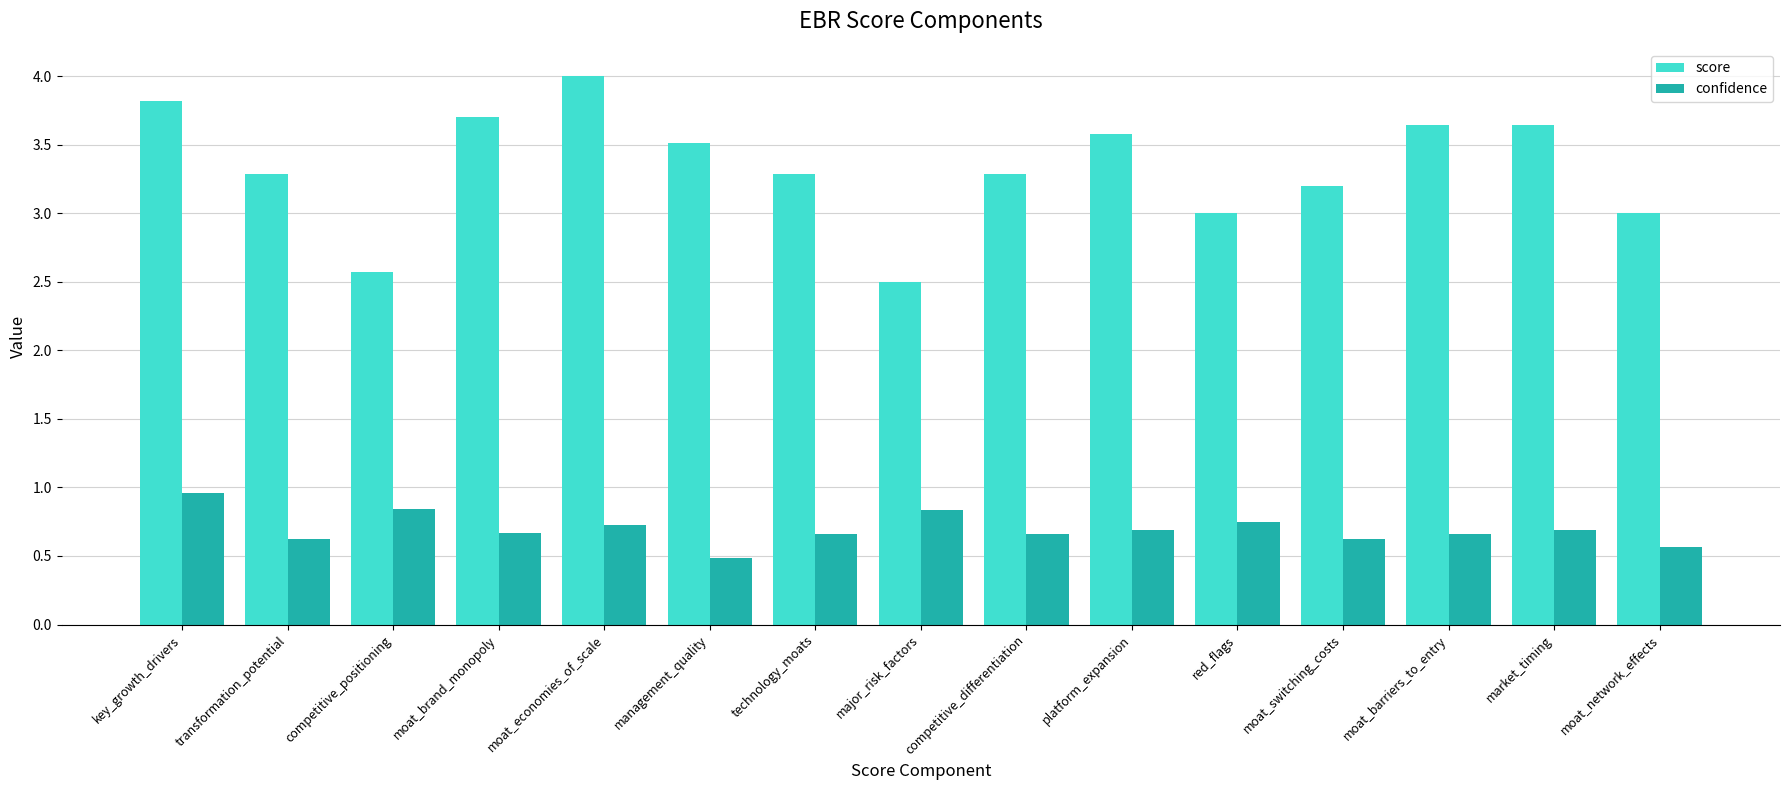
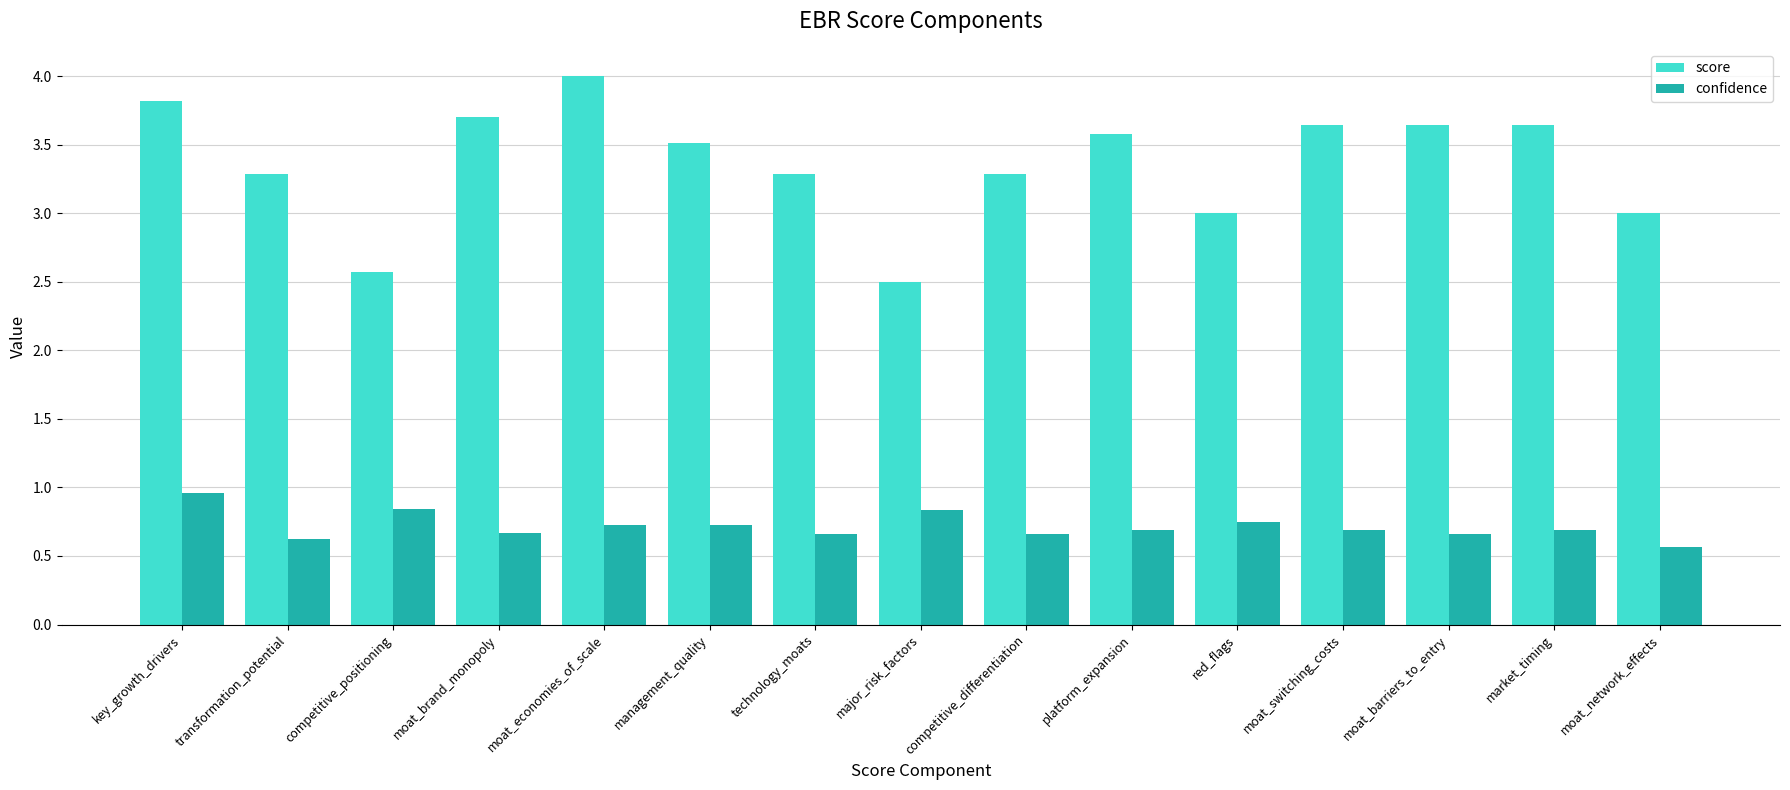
  {
    "score": {
      "key_growth_drivers": 3.82,
      "transformation_potential": 3.29,
      "competitive_positioning": 2.57,
      "moat_brand_monopoly": 3.70,
      "moat_economies_of_scale": 4.00,
      "management_quality": 3.51,
      "technology_moats": 3.29,
      "major_risk_factors": 2.50,
      "competitive_differentiation": 3.29,
      "platform_expansion": 3.58,
      "red_flags": 3.00,
-     "moat_switching_costs": 3.20,
+     "moat_switching_costs": 3.64,
      "moat_barriers_to_entry": 3.64,
      "market_timing": 3.64,
      "moat_network_effects": 3.00
    },
    "confidence": {
      "key_growth_drivers": 0.96,
      "transformation_potential": 0.62,
      "competitive_positioning": 0.84,
      "moat_brand_monopoly": 0.66,
      "moat_economies_of_scale": 0.73,
-     "management_quality": 0.49,
+     "management_quality": 0.73,
      "technology_moats": 0.66,
      "major_risk_factors": 0.84,
      "competitive_differentiation": 0.66,
      "platform_expansion": 0.69,
      "red_flags": 0.75,
-     "moat_switching_costs": 0.63,
+     "moat_switching_costs": 0.69,
      "moat_barriers_to_entry": 0.66,
      "market_timing": 0.69,
      "moat_network_effects": 0.56
    }
  }
